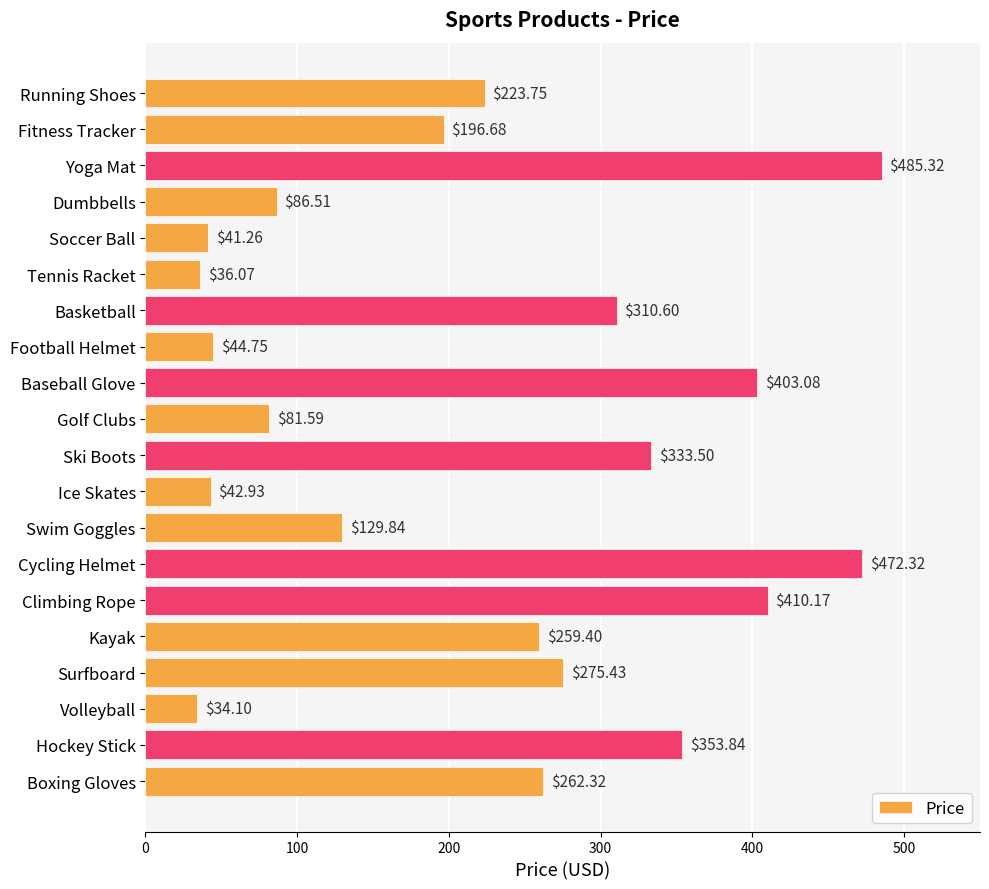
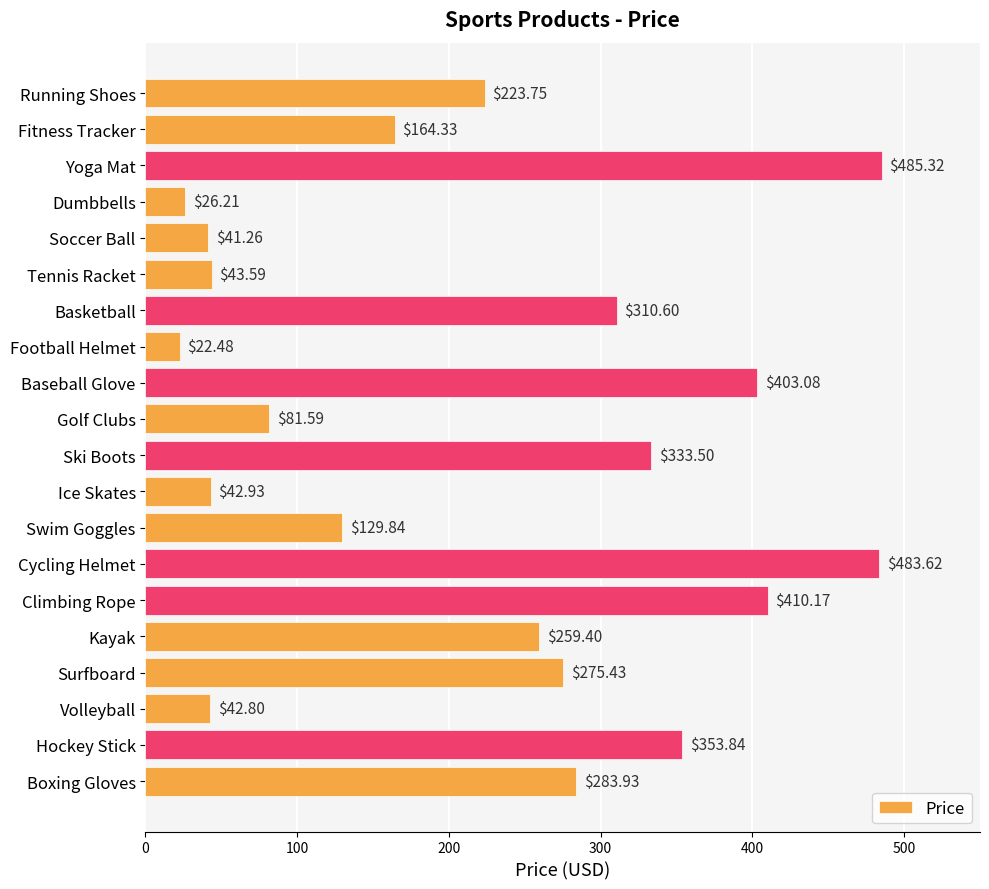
  {
    "Running Shoes": "$223.75",
-   "Fitness Tracker": "$196.68",
+   "Fitness Tracker": "$164.33",
    "Yoga Mat": "$485.32",
-   "Dumbbells": "$86.51",
+   "Dumbbells": "$26.21",
    "Soccer Ball": "$41.26",
-   "Tennis Racket": "$36.07",
+   "Tennis Racket": "$43.59",
    "Basketball": "$310.60",
-   "Football Helmet": "$44.75",
+   "Football Helmet": "$22.48",
    "Baseball Glove": "$403.08",
    "Golf Clubs": "$81.59",
    "Ski Boots": "$333.50",
    "Ice Skates": "$42.93",
    "Swim Goggles": "$129.84",
-   "Cycling Helmet": "$472.32",
+   "Cycling Helmet": "$483.62",
    "Climbing Rope": "$410.17",
    "Kayak": "$259.40",
    "Surfboard": "$275.43",
-   "Volleyball": "$34.10",
+   "Volleyball": "$42.80",
    "Hockey Stick": "$353.84",
-   "Boxing Gloves": "$262.32"
+   "Boxing Gloves": "$283.93"
  }
